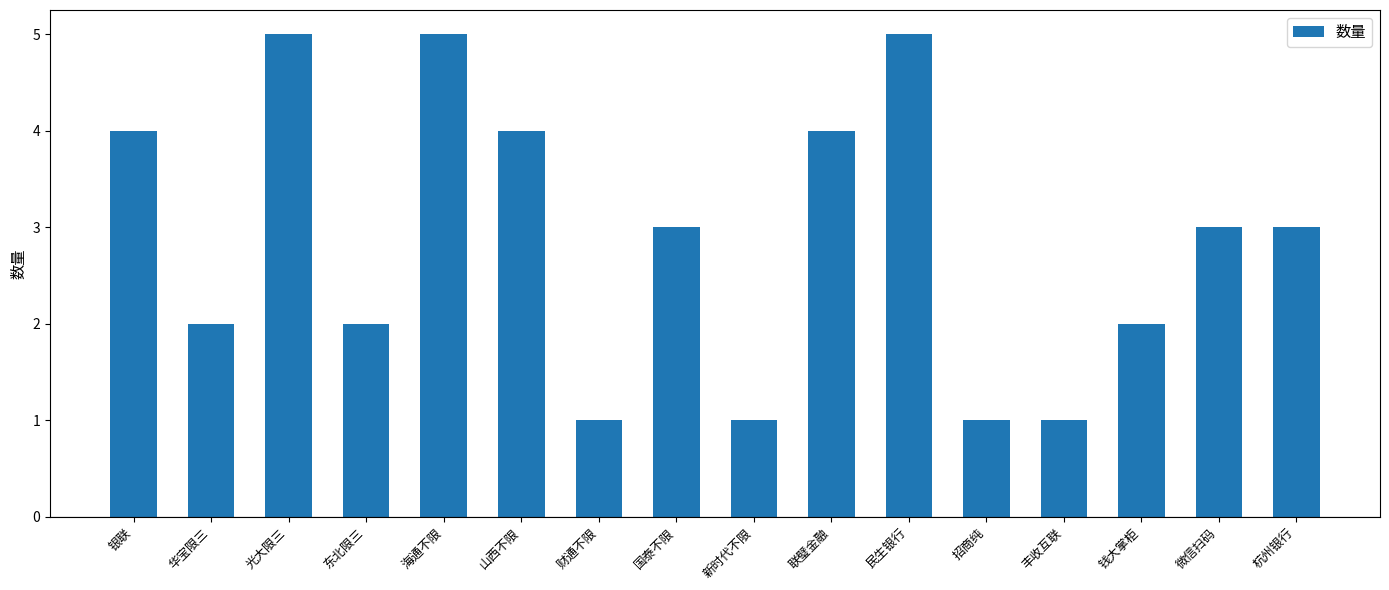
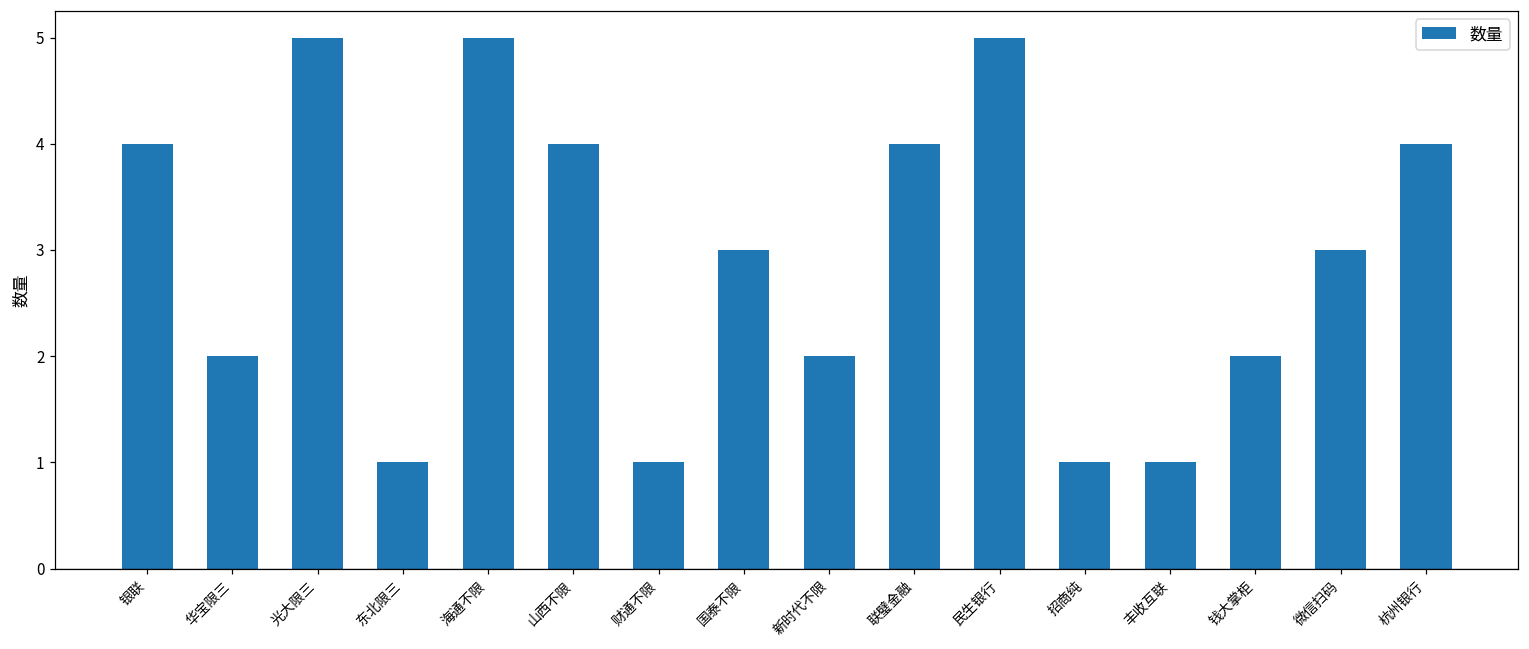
  {
    "银联": 4,
    "华宝限三": 2,
    "光大限三": 5,
-   "东北限三": 2,
+   "东北限三": 1,
    "海通不限": 5,
    "山西不限": 4,
    "财通不限": 1,
    "国泰不限": 3,
-   "新时代不限": 1,
+   "新时代不限": 2,
    "联璧金融": 4,
    "民生银行": 5,
    "招商纯": 1,
    "丰收互联": 1,
    "钱大掌柜": 2,
    "微信扫码": 3,
-   "杭州银行": 3
+   "杭州银行": 4
  }
